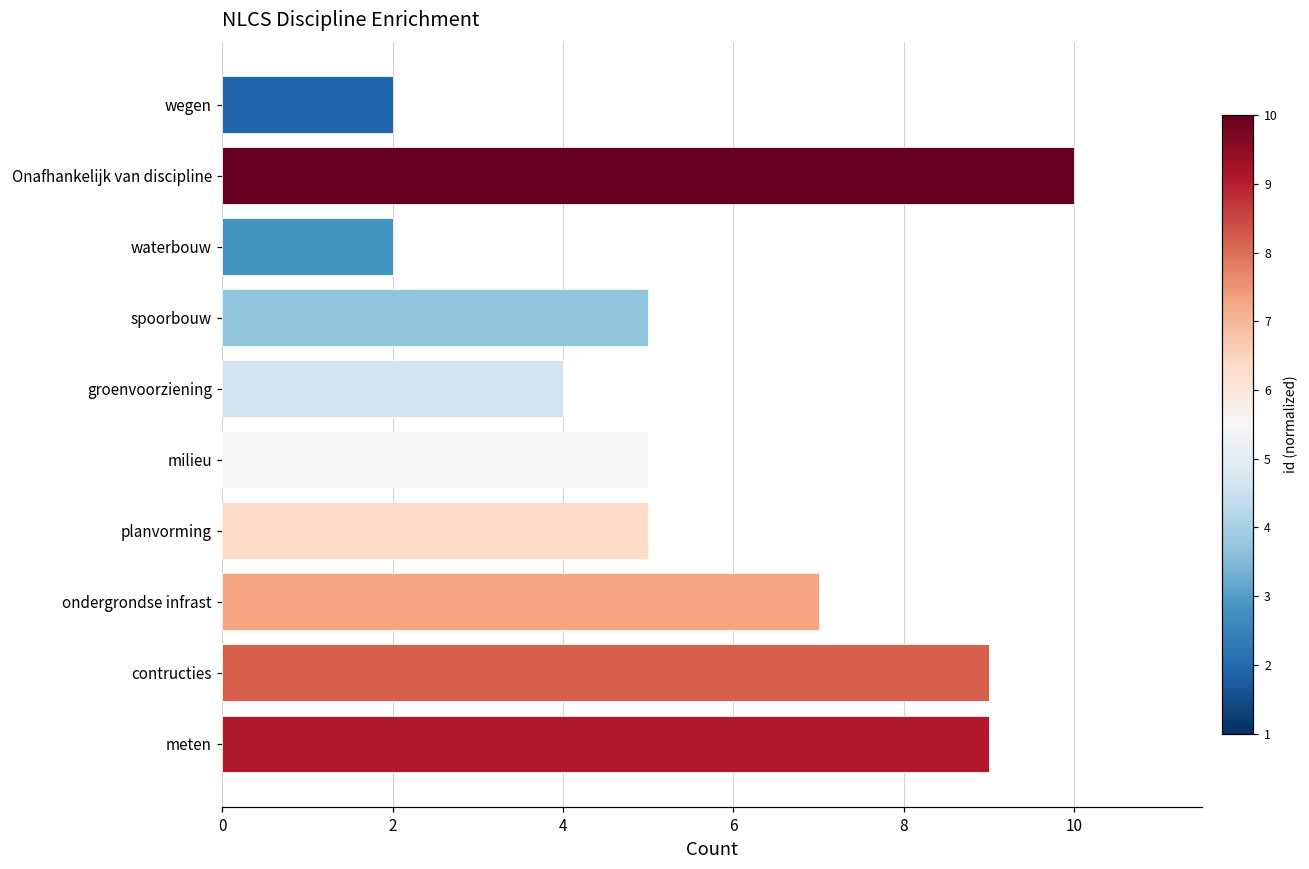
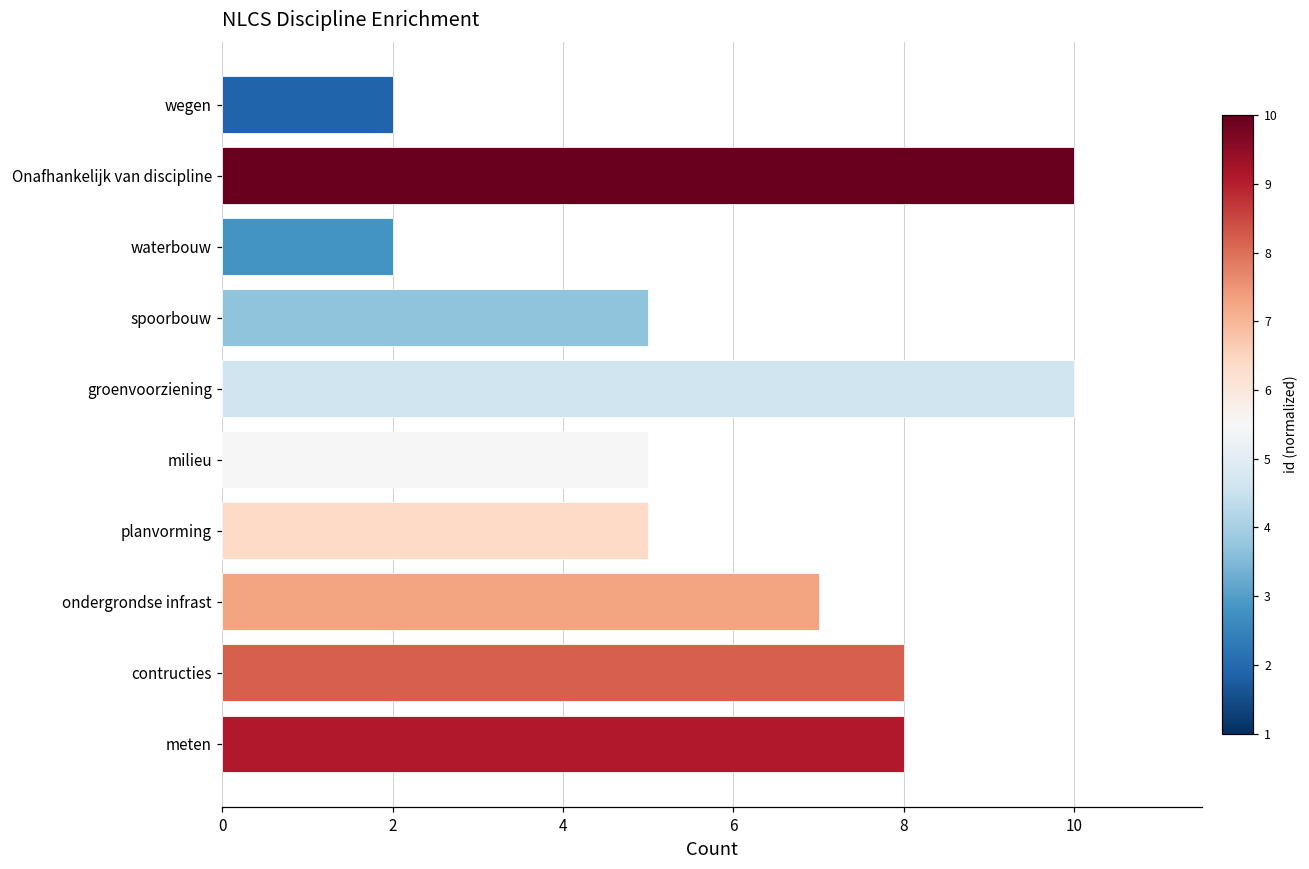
  {
    "wegen": 2,
    "Onafhankelijk van discipline": 10,
    "waterbouw": 2,
    "spoorbouw": 5,
-   "groenvoorziening": 4,
+   "groenvoorziening": 10,
    "milieu": 5,
    "planvorming": 5,
    "ondergrondse infrast": 7,
-   "contructies": 9,
-   "meten": 9
+   "contructies": 8,
+   "meten": 8
  }
